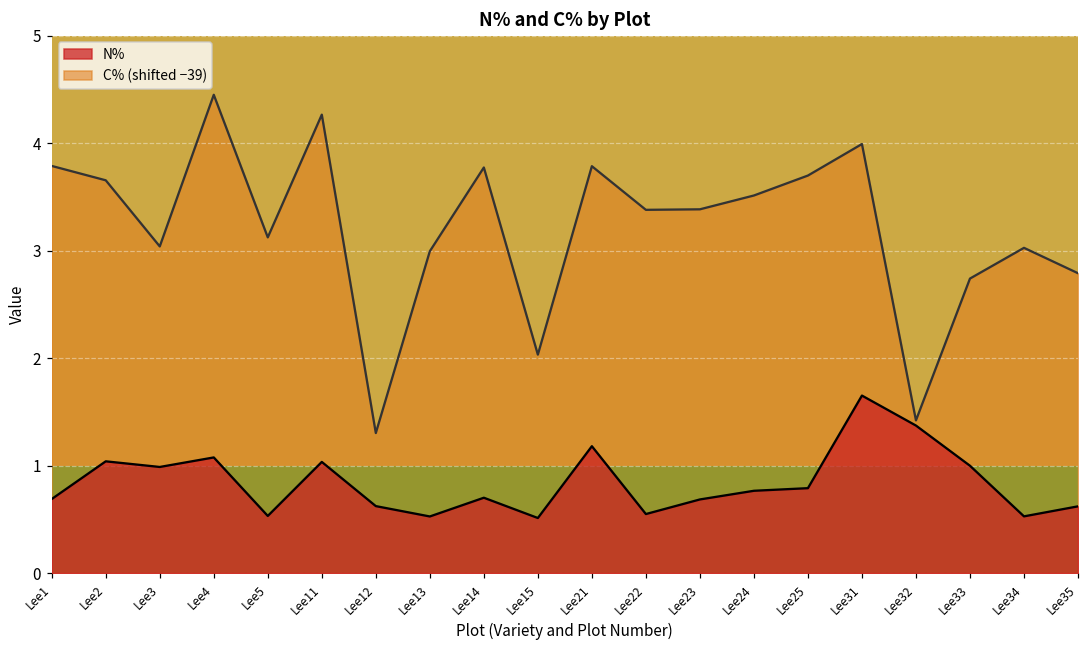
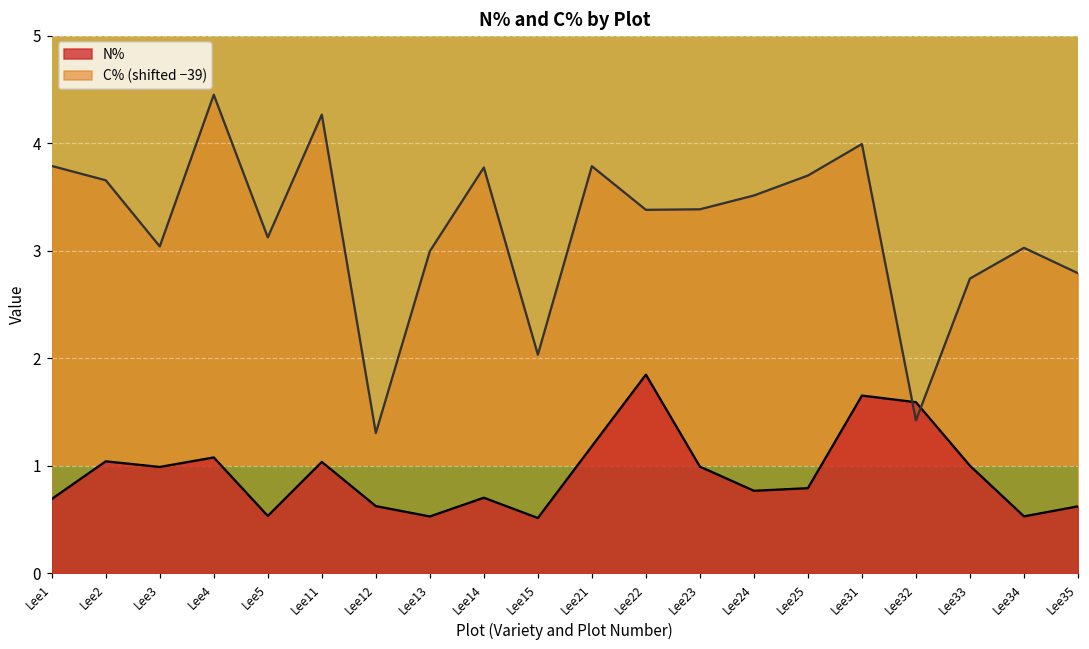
  {
    "N%": {
      "Lee1": 0.7,
      "Lee2": 1.0,
      "Lee3": 1.0,
      "Lee4": 1.1,
      "Lee5": 0.5,
      "Lee11": 1.0,
      "Lee12": 0.6,
      "Lee13": 0.5,
      "Lee14": 0.7,
      "Lee15": 0.5,
      "Lee21": 1.2,
-     "Lee22": 0.5,
-     "Lee23": 0.7,
+     "Lee22": 1.8,
+     "Lee23": 1.0,
      "Lee24": 0.8,
      "Lee25": 0.8,
      "Lee31": 1.7,
-     "Lee32": 1.4,
+     "Lee32": 1.6,
      "Lee33": 1.0,
      "Lee34": 0.5,
      "Lee35": 0.6
    },
    "C% (shifted −39)": {
      "Lee1": 3.8,
      "Lee2": 3.7,
      "Lee3": 3.0,
      "Lee4": 4.4,
      "Lee5": 3.1,
      "Lee11": 4.3,
      "Lee12": 1.3,
      "Lee13": 3.0,
      "Lee14": 3.8,
      "Lee15": 2.0,
      "Lee21": 3.8,
      "Lee22": 3.4,
      "Lee23": 3.4,
      "Lee24": 3.5,
      "Lee25": 3.7,
      "Lee31": 4.0,
      "Lee32": 1.4,
      "Lee33": 2.7,
      "Lee34": 3.0,
      "Lee35": 2.8
    }
  }
